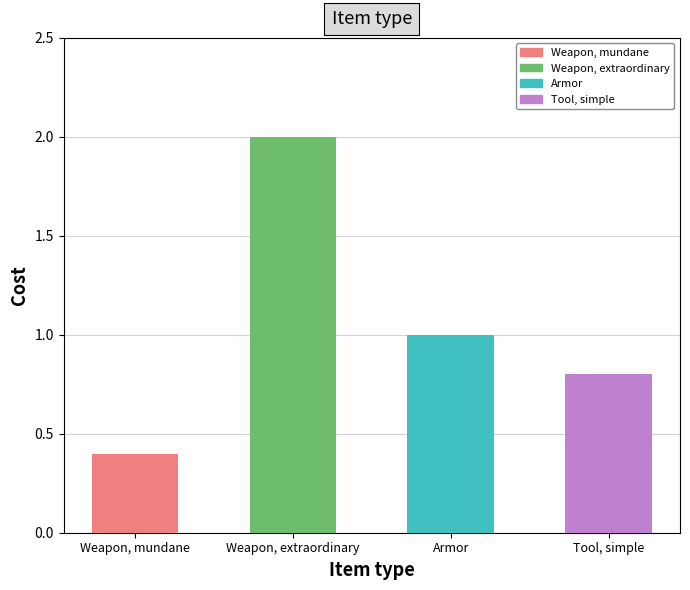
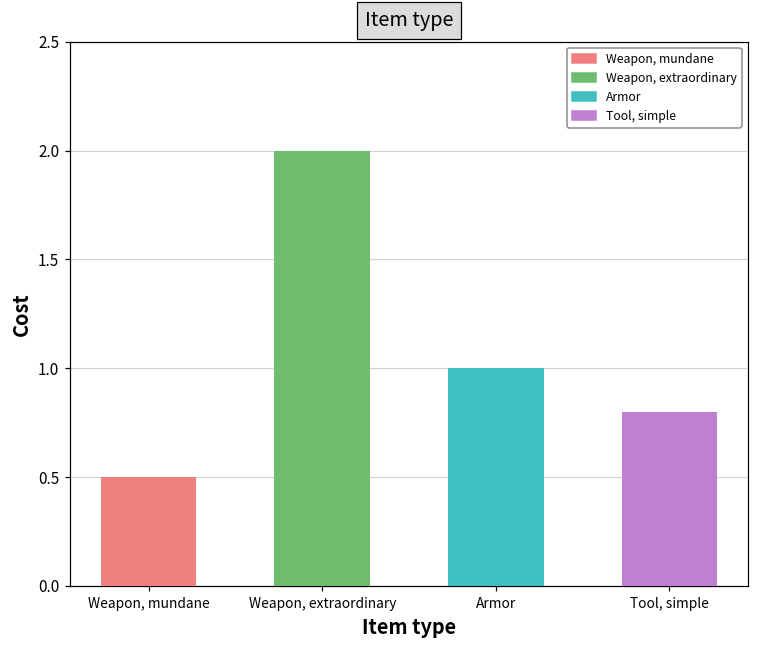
  {
-   "Weapon, mundane": 0.4,
+   "Weapon, mundane": 0.5,
    "Weapon, extraordinary": 2.0,
    "Armor": 1.0,
    "Tool, simple": 0.8
  }
